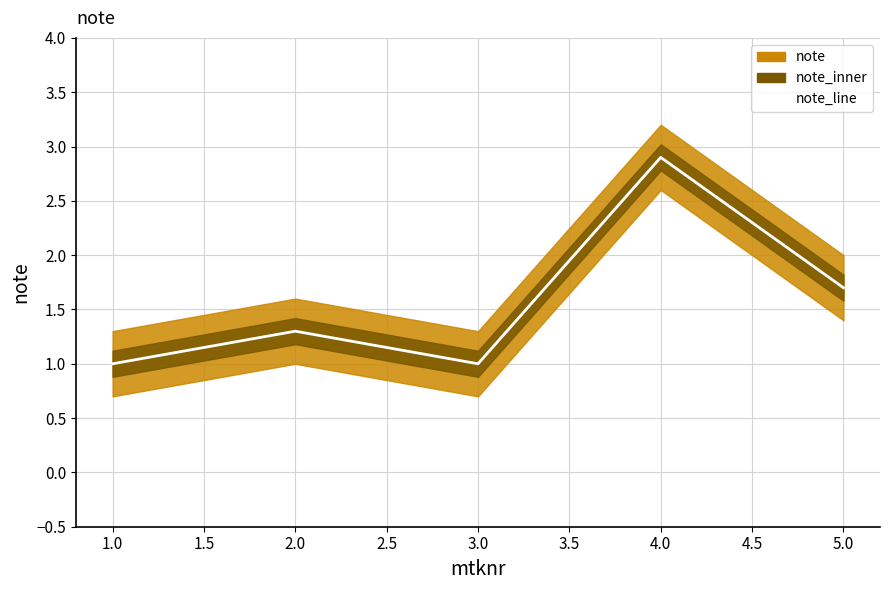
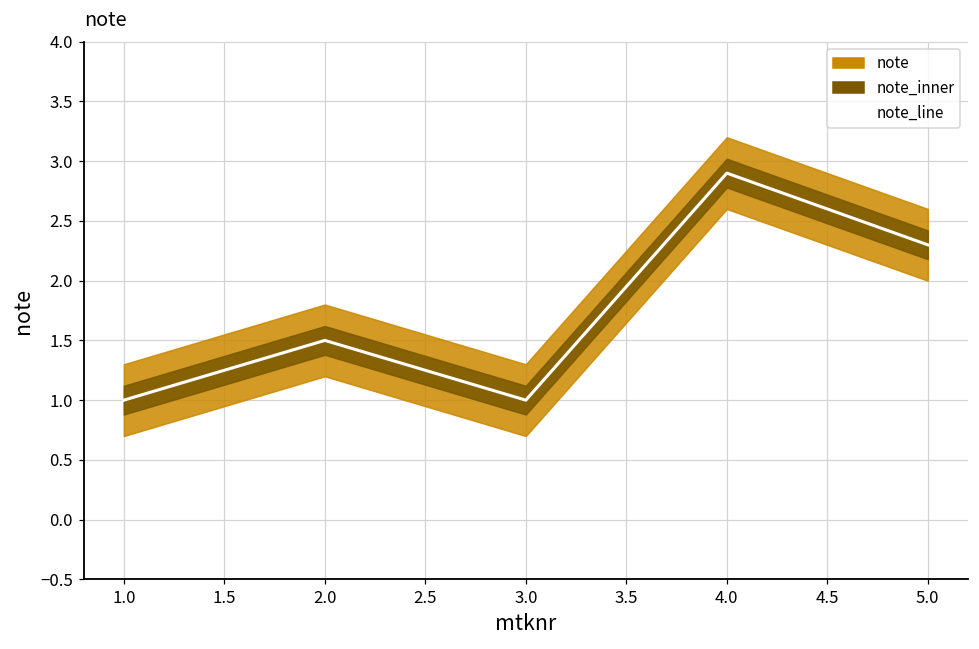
  {
    "note_line": {
      "1.0": 1.0,
-     "2.0": 1.3,
+     "2.0": 1.5,
      "3.0": 1.0,
      "4.0": 2.9,
-     "5.0": 1.7
+     "5.0": 2.3
    }
  }
